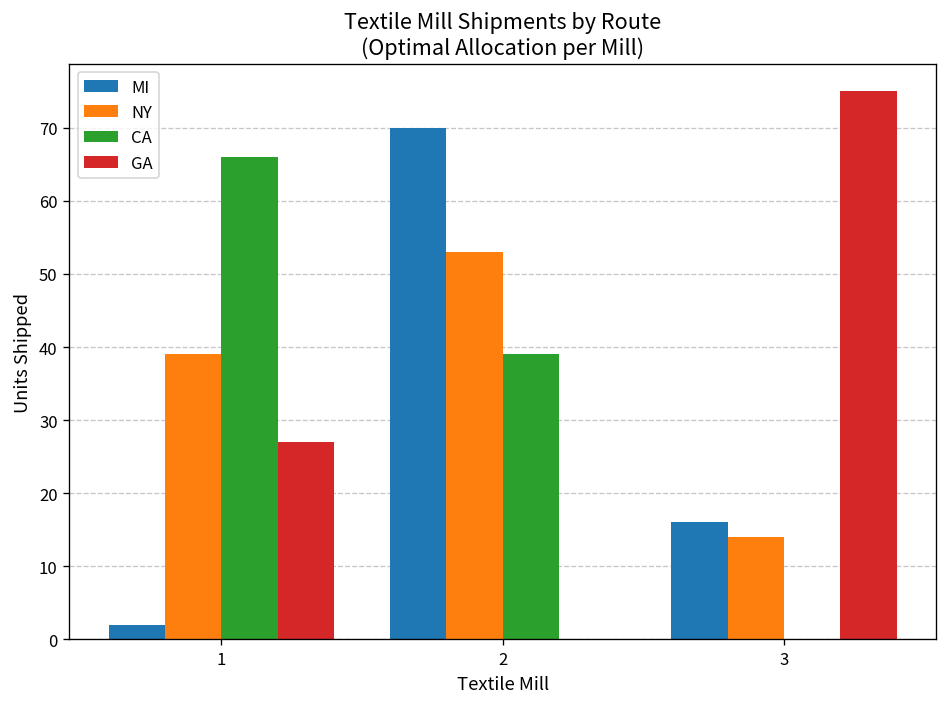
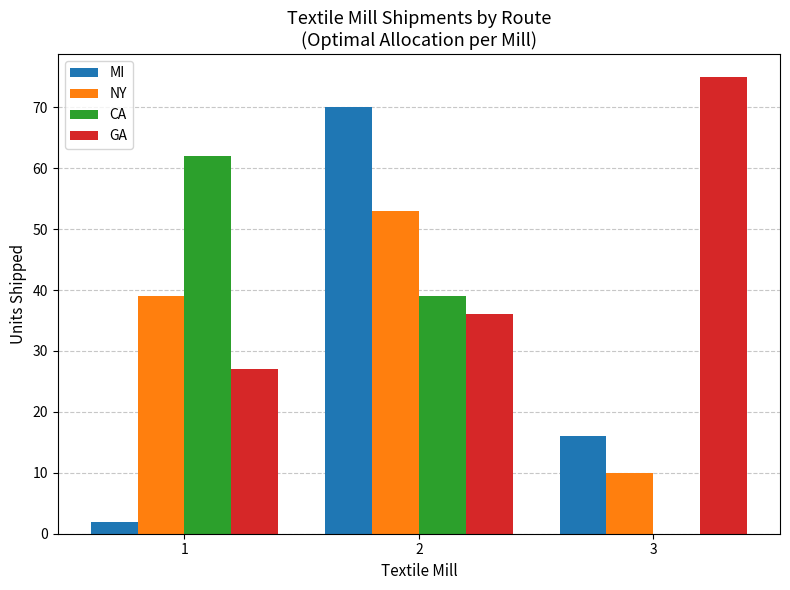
  {
    "MI": {
      "1": 2,
      "2": 70,
      "3": 16
    },
    "NY": {
      "1": 39,
      "2": 53,
-     "3": 14
+     "3": 10
    },
    "CA": {
-     "1": 66,
+     "1": 62,
      "2": 39,
      "3": 0
    },
    "GA": {
      "1": 27,
-     "2": 0,
+     "2": 36,
      "3": 75
    }
  }
